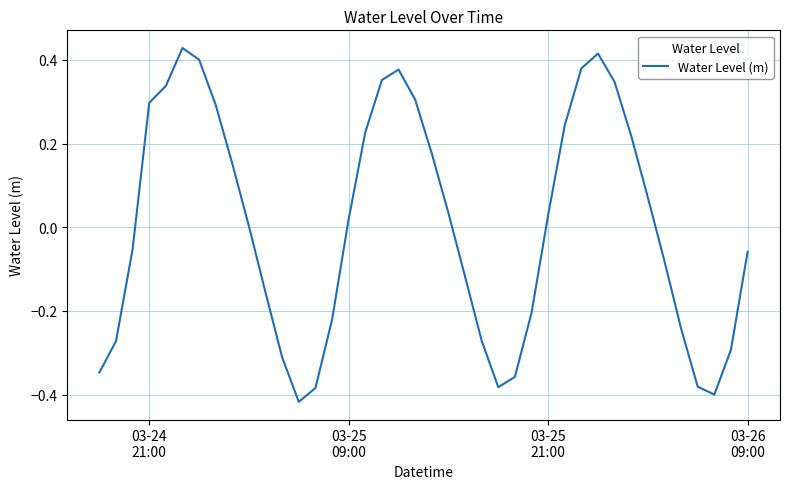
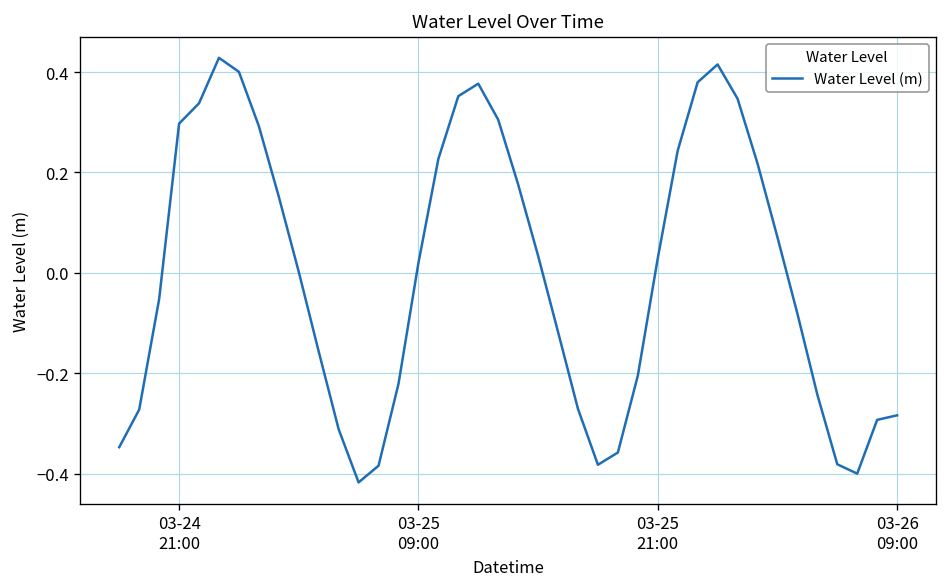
  {
    "03-24 21:00": 0.30,
    "03-25 09:00": 0.02,
    "03-25 21:00": 0.03,
-   "03-26 09:00": -0.06
+   "03-26 09:00": -0.28
  }
